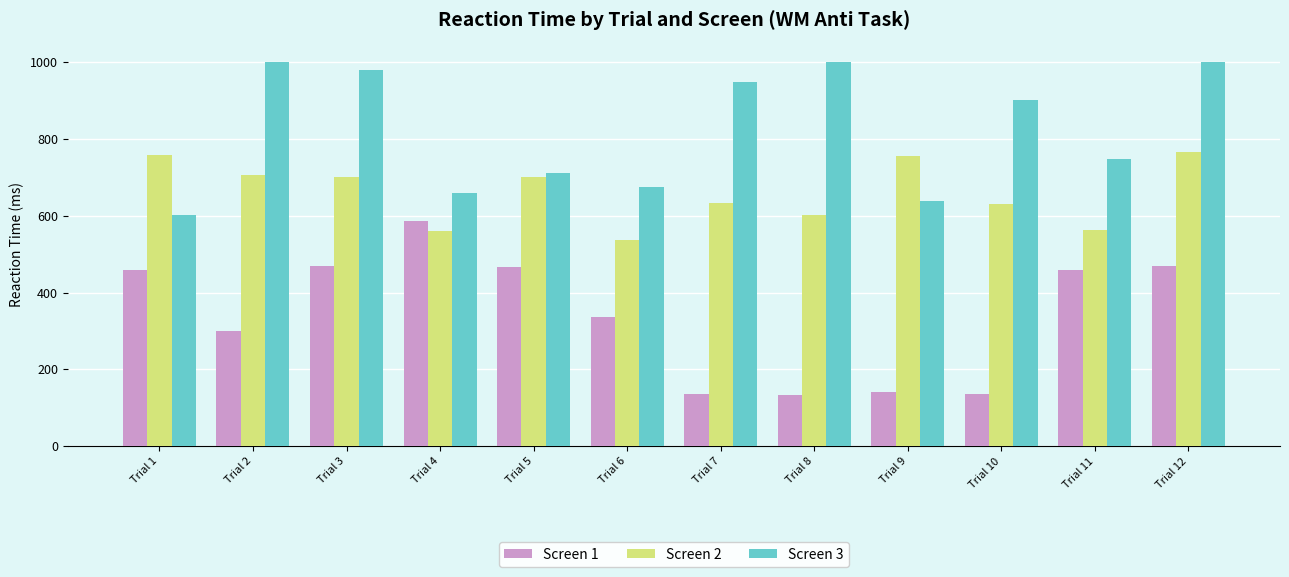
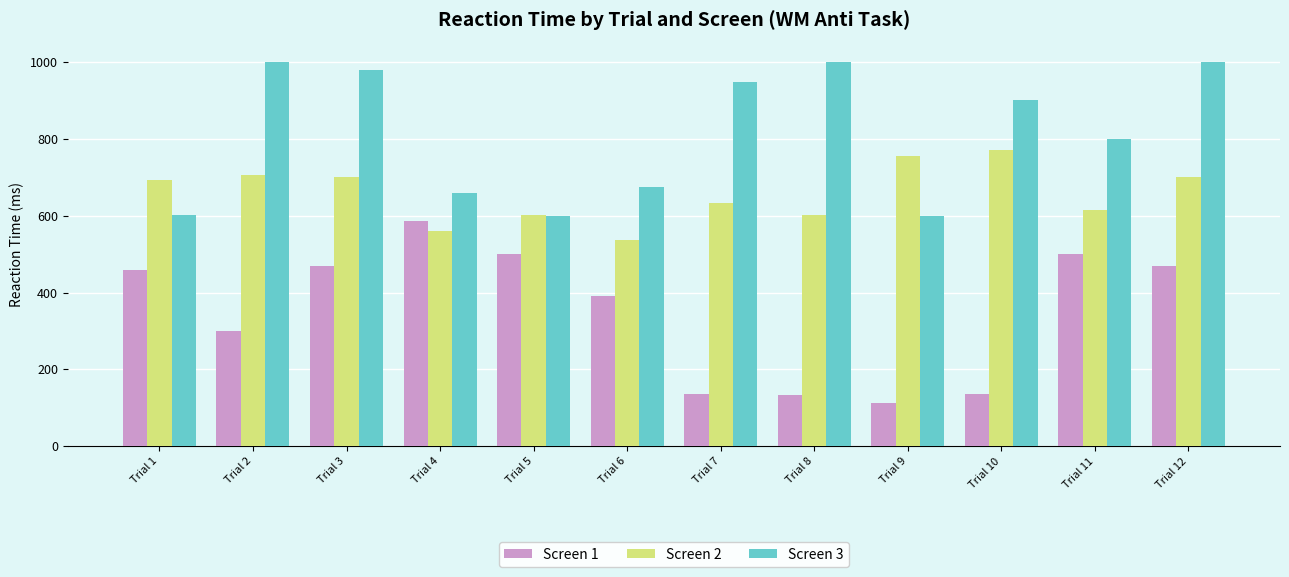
  {
    "Screen 1": {
      "Trial 1": 460,
      "Trial 2": 300,
      "Trial 3": 470,
      "Trial 4": 590,
-     "Trial 5": 470,
-     "Trial 6": 340,
+     "Trial 5": 500,
+     "Trial 6": 390,
      "Trial 7": 140,
      "Trial 8": 130,
-     "Trial 9": 140,
+     "Trial 9": 110,
      "Trial 10": 140,
-     "Trial 11": 460,
+     "Trial 11": 500,
      "Trial 12": 470
    },
    "Screen 2": {
-     "Trial 1": 760,
+     "Trial 1": 690,
      "Trial 2": 710,
      "Trial 3": 700,
      "Trial 4": 560,
-     "Trial 5": 700,
+     "Trial 5": 600,
      "Trial 6": 540,
      "Trial 7": 630,
      "Trial 8": 600,
      "Trial 9": 760,
-     "Trial 10": 630,
-     "Trial 11": 560,
-     "Trial 12": 770
+     "Trial 10": 770,
+     "Trial 11": 620,
+     "Trial 12": 700
    },
    "Screen 3": {
      "Trial 1": 600,
      "Trial 2": 1000,
      "Trial 3": 980,
      "Trial 4": 660,
-     "Trial 5": 710,
+     "Trial 5": 600,
      "Trial 6": 680,
      "Trial 7": 950,
      "Trial 8": 1000,
-     "Trial 9": 640,
+     "Trial 9": 600,
      "Trial 10": 900,
-     "Trial 11": 750,
+     "Trial 11": 800,
      "Trial 12": 1000
    }
  }
